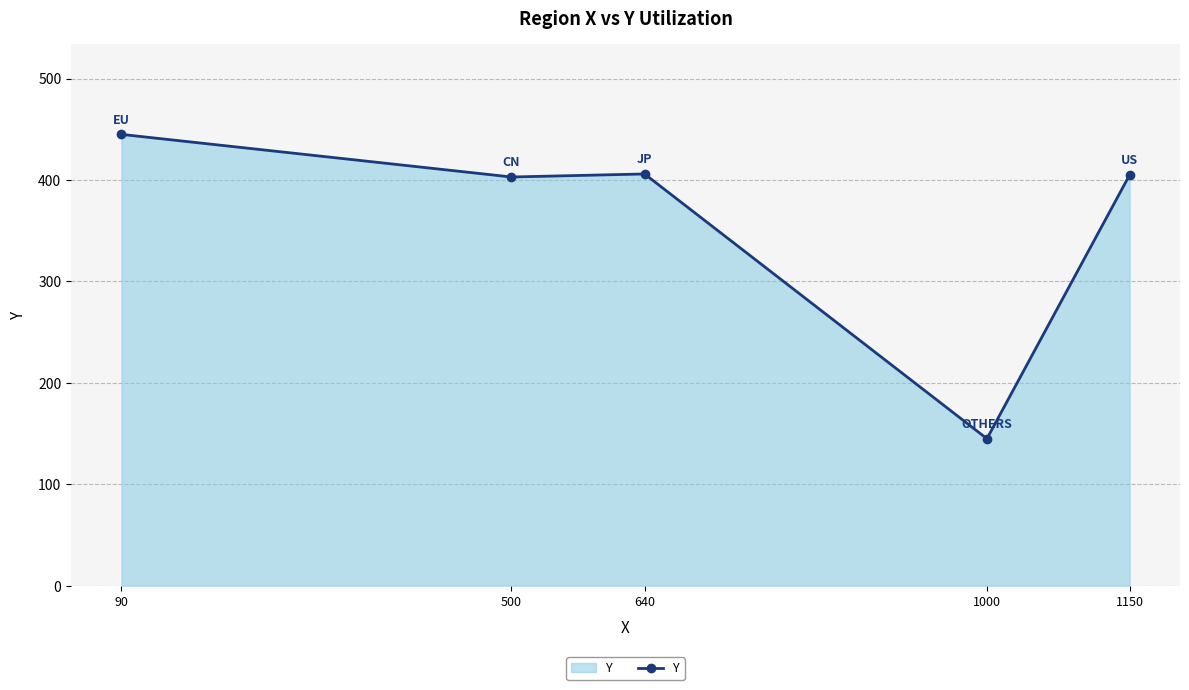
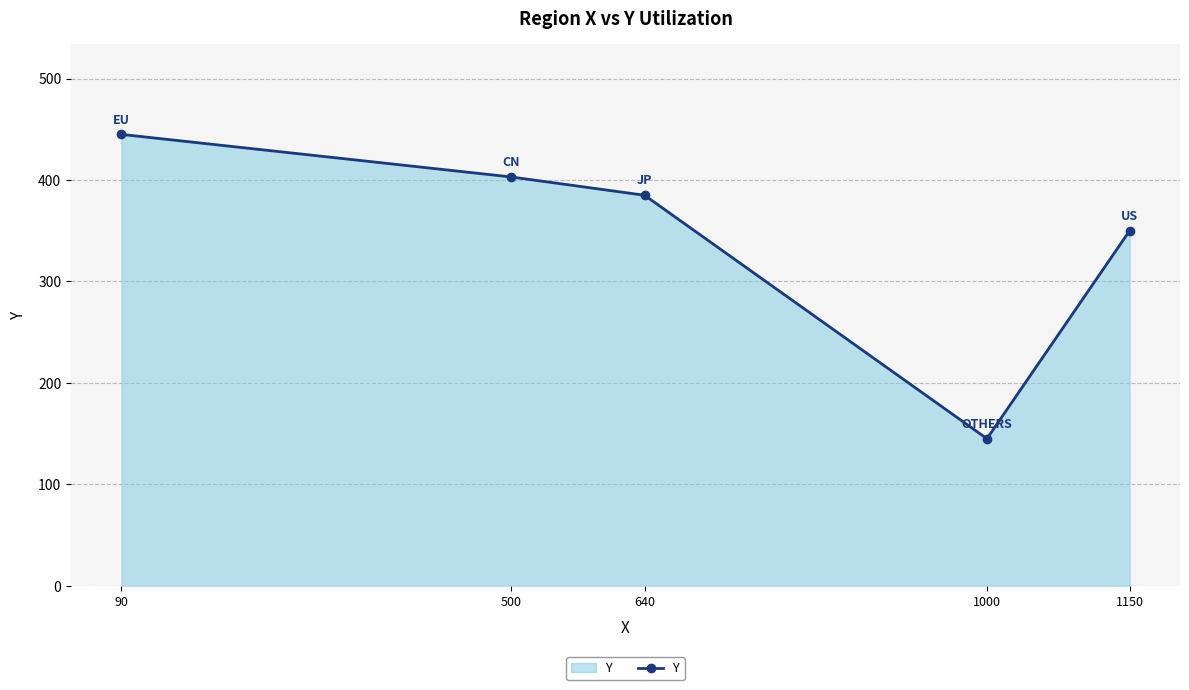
  {
    "90": 445,
    "500": 403,
-   "640": 406,
+   "640": 385,
    "1000": 145,
-   "1150": 405
+   "1150": 350
  }
